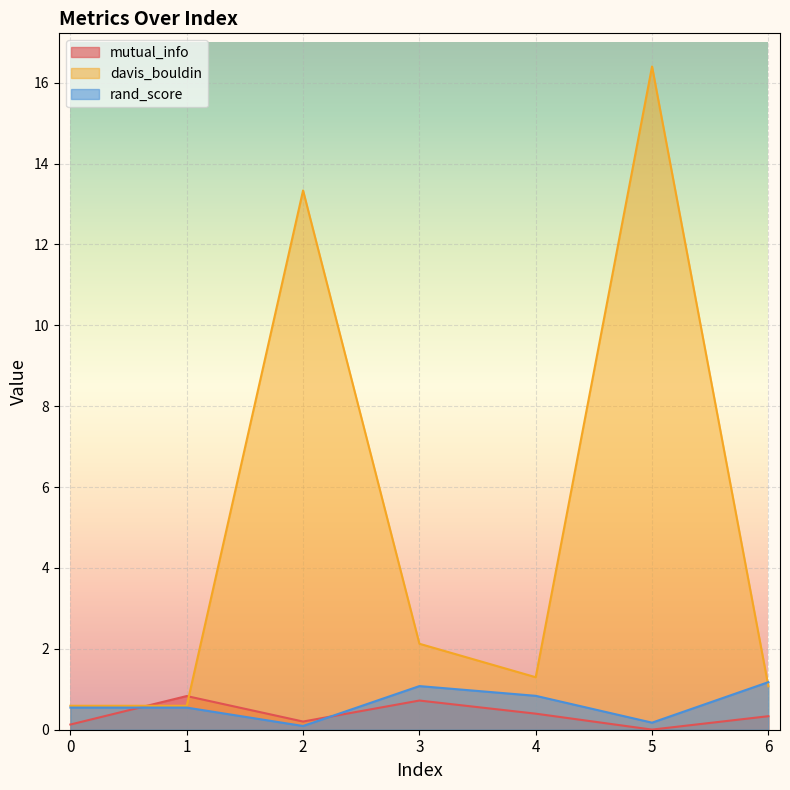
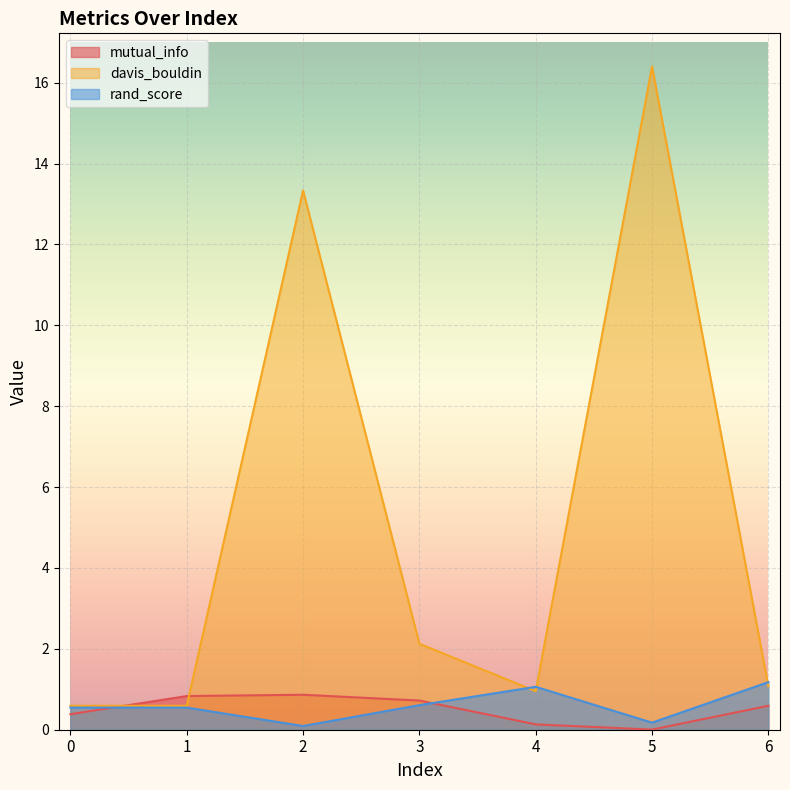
  {
    "mutual_info": {
-     "0": 0.1,
+     "0": 0.4,
      "1": 0.8,
-     "2": 0.2,
+     "2": 0.9,
      "3": 0.7,
-     "4": 0.4,
+     "4": 0.1,
      "5": 0.0,
-     "6": 0.3
+     "6": 0.6
    },
    "davis_bouldin": {
      "2": 13.3,
      "3": 2.1,
-     "4": 1.3,
+     "4": 1.0,
      "5": 16.4,
      "6": 1.1
    },
    "rand_score": {
      "2": 0.1,
-     "3": 1.1,
-     "4": 0.8,
+     "3": 0.6,
+     "4": 1.1,
      "5": 0.2,
      "6": 1.2
    }
  }
